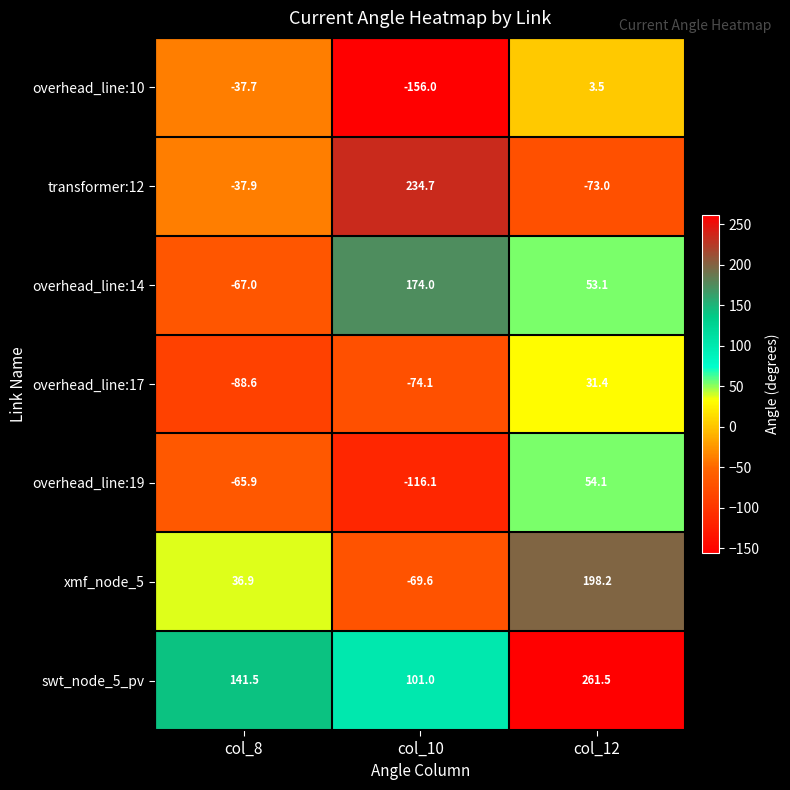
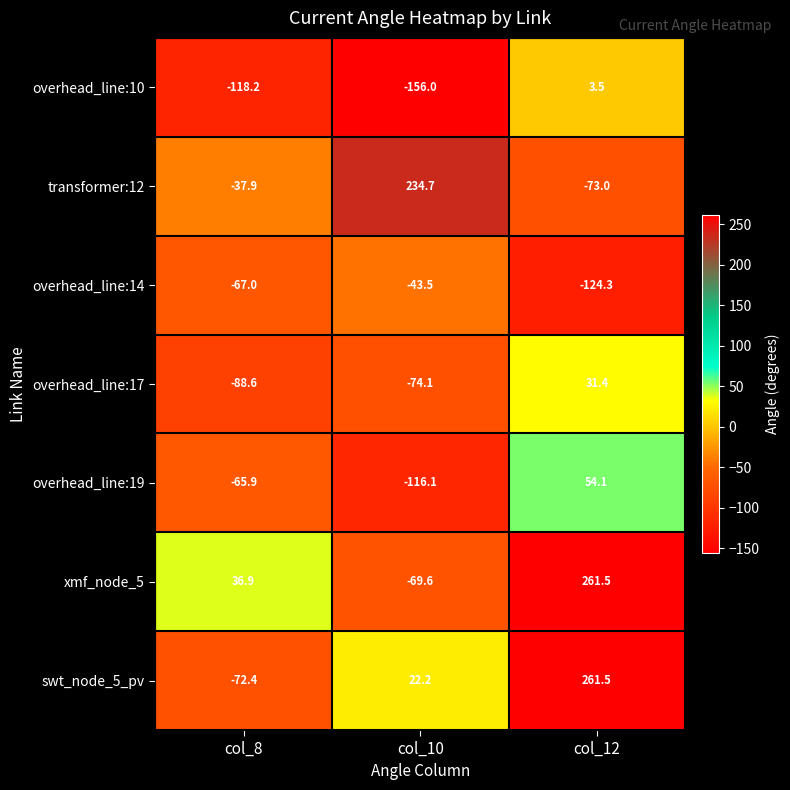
  {
    "overhead_line:10": {
-     "col_8": -37.7,
+     "col_8": -118.2,
      "col_10": -156.0,
      "col_12": 3.5
    },
    "transformer:12": {
      "col_8": -37.9,
      "col_10": 234.7,
      "col_12": -73.0
    },
    "overhead_line:14": {
      "col_8": -67.0,
-     "col_10": 174.0,
-     "col_12": 53.1
+     "col_10": -43.5,
+     "col_12": -124.3
    },
    "overhead_line:17": {
      "col_8": -88.6,
      "col_10": -74.1,
      "col_12": 31.4
    },
    "overhead_line:19": {
      "col_8": -65.9,
      "col_10": -116.1,
      "col_12": 54.1
    },
    "xmf_node_5": {
      "col_8": 36.9,
      "col_10": -69.6,
-     "col_12": 198.2
+     "col_12": 261.5
    },
    "swt_node_5_pv": {
-     "col_8": 141.5,
-     "col_10": 101.0,
+     "col_8": -72.4,
+     "col_10": 22.2,
      "col_12": 261.5
    }
  }
